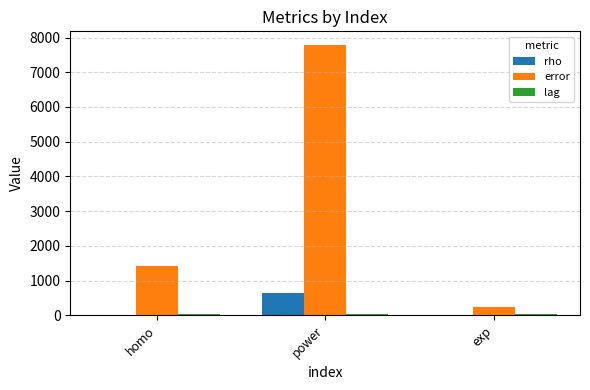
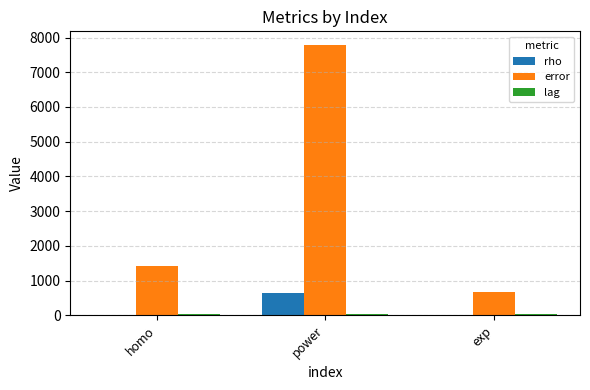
  {
    "rho": {
      "power": 600
    },
    "error": {
      "homo": 1400,
      "power": 7800,
-     "exp": 200
+     "exp": 700
    }
  }
